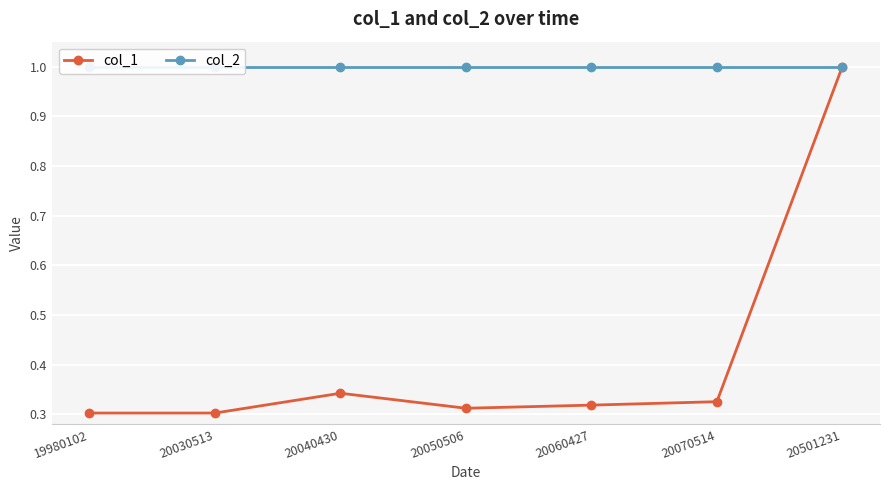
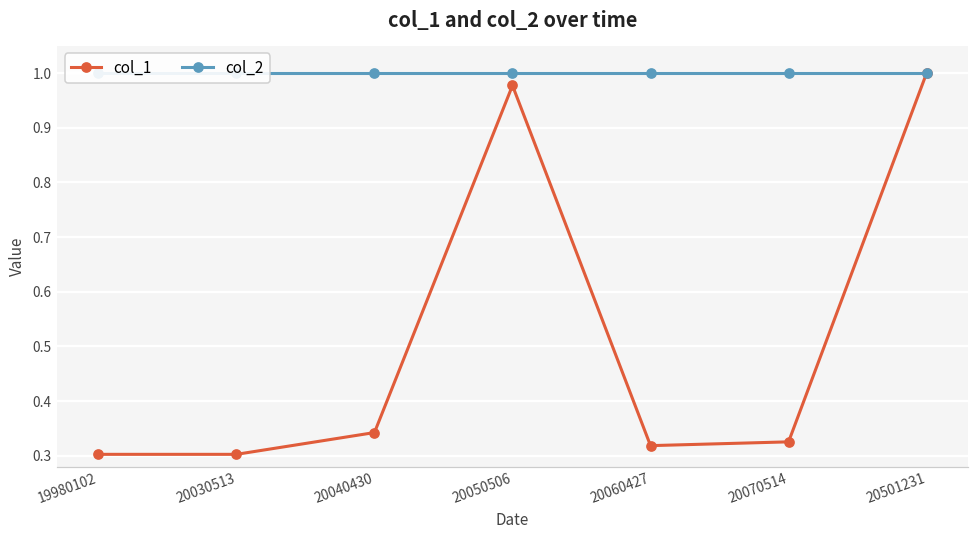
  {
    "col_1": {
      "19980102": 0.30,
      "20030513": 0.30,
      "20040430": 0.34,
-     "20050506": 0.31,
+     "20050506": 0.98,
      "20060427": 0.32,
      "20070514": 0.33
    },
    "col_2": {
      "20040430": 1.00,
      "20050506": 1.00,
      "20060427": 1.00,
      "20070514": 1.00
    }
  }
